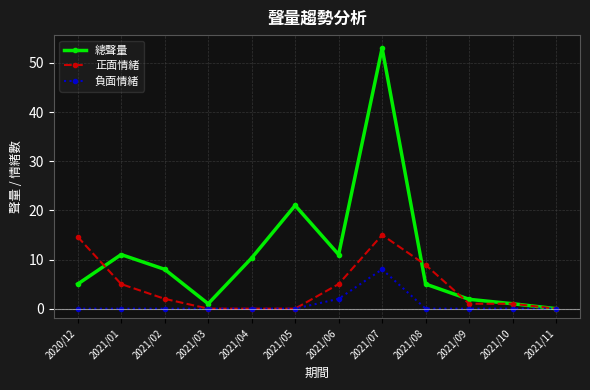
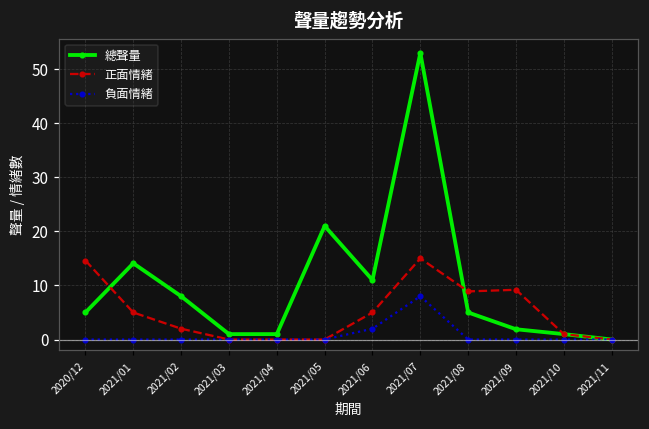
  {
    "總聲量": {
      "2020/12": 5,
-     "2021/01": 11,
+     "2021/01": 14,
      "2021/02": 8,
      "2021/03": 1,
-     "2021/04": 10,
+     "2021/04": 1,
      "2021/05": 21,
      "2021/06": 11,
      "2021/07": 53,
      "2021/08": 5,
      "2021/09": 2
    },
    "正面情緒": {
      "2020/12": 15,
      "2021/01": 5,
      "2021/02": 2,
      "2021/06": 5,
      "2021/07": 15,
      "2021/08": 9,
-     "2021/09": 1
+     "2021/09": 9
    },
    "負面情緒": {
      "2020/12": 0,
      "2021/01": 0,
      "2021/02": 0,
      "2021/06": 2,
      "2021/07": 8,
      "2021/08": 0,
      "2021/09": 0,
      "2021/10": 0
    }
  }
